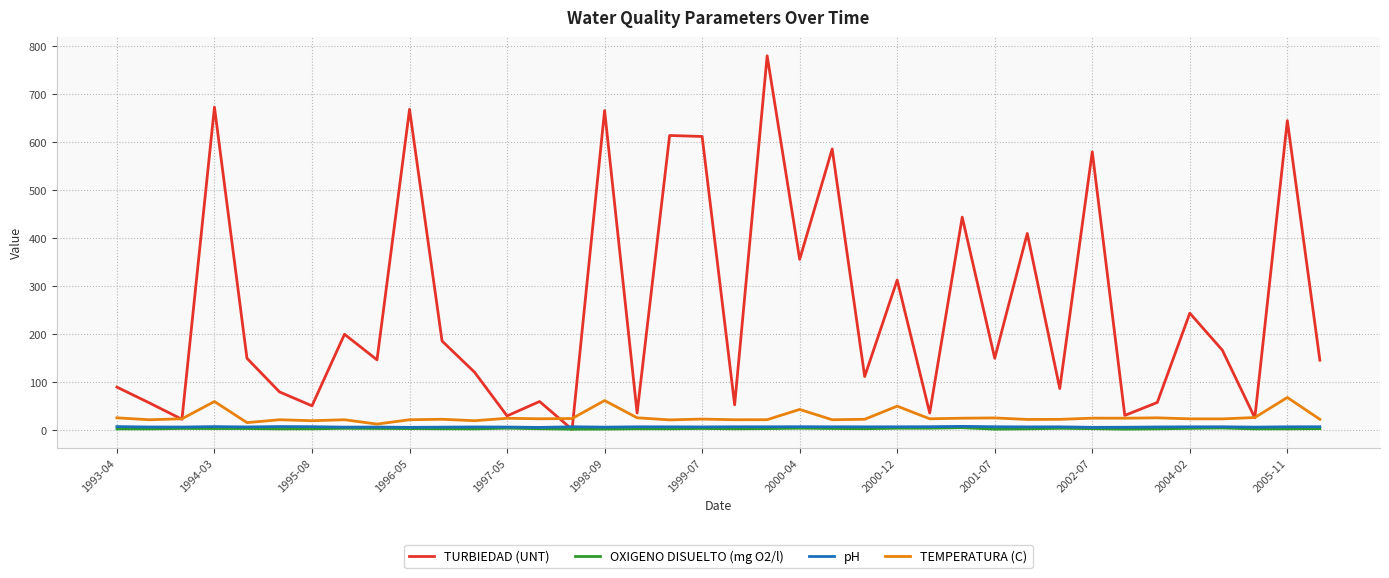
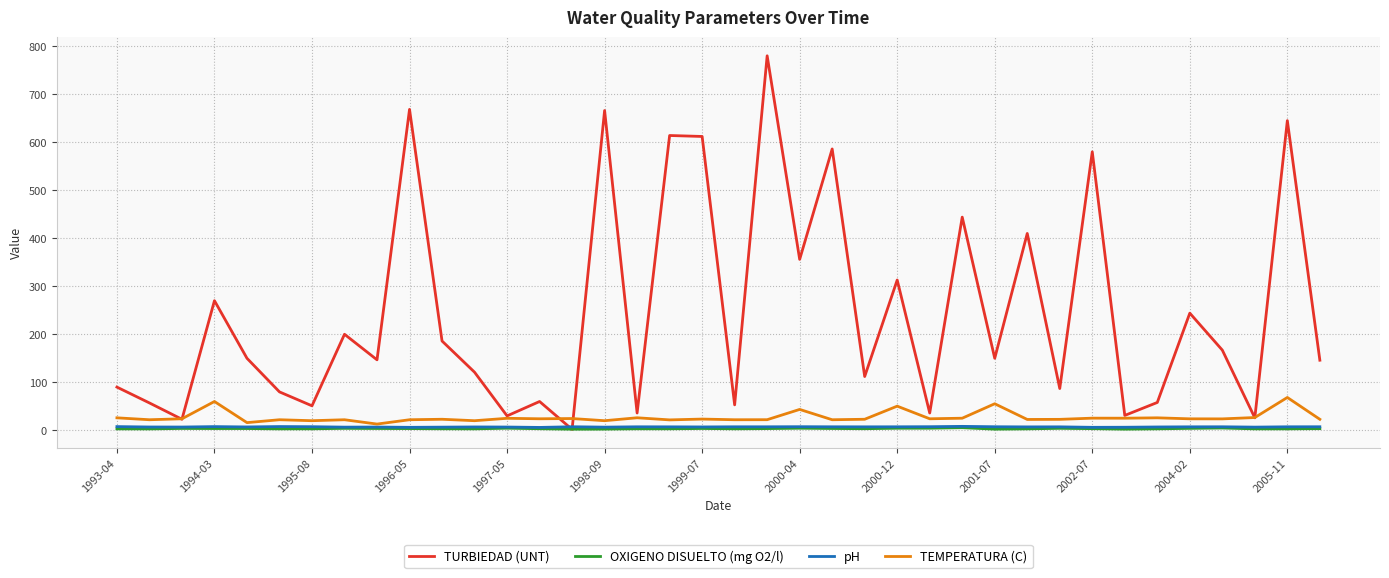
  {
    "TURBIEDAD (UNT)": {
      "1993-04": 90,
-     "1994-03": 670,
+     "1994-03": 270,
      "1995-08": 50,
      "1996-05": 670,
      "1998-09": 670,
      "1999-07": 610,
      "2000-04": 360,
      "2000-12": 310,
      "2001-07": 150,
      "2002-07": 580,
      "2004-02": 240,
      "2005-11": 650
    },
    "TEMPERATURA (C)": {
      "1993-04": 30,
      "1994-03": 60,
      "1995-08": 20,
      "1996-05": 20,
-     "1998-09": 60,
+     "1998-09": 20,
      "1999-07": 20,
      "2000-04": 40,
      "2000-12": 50,
-     "2001-07": 30,
+     "2001-07": 60,
      "2002-07": 30,
      "2004-02": 20,
      "2005-11": 70
    }
  }
